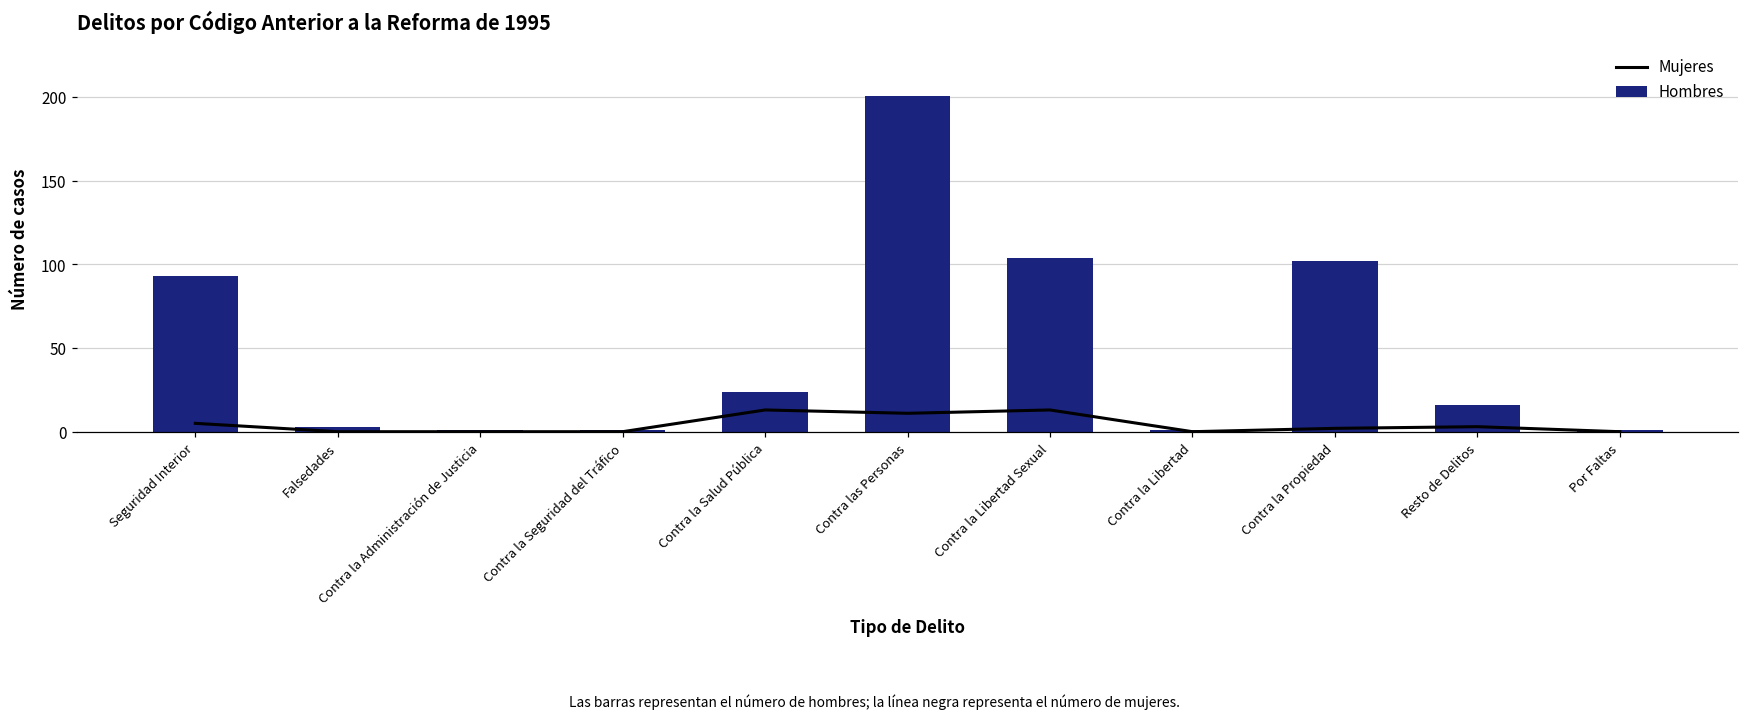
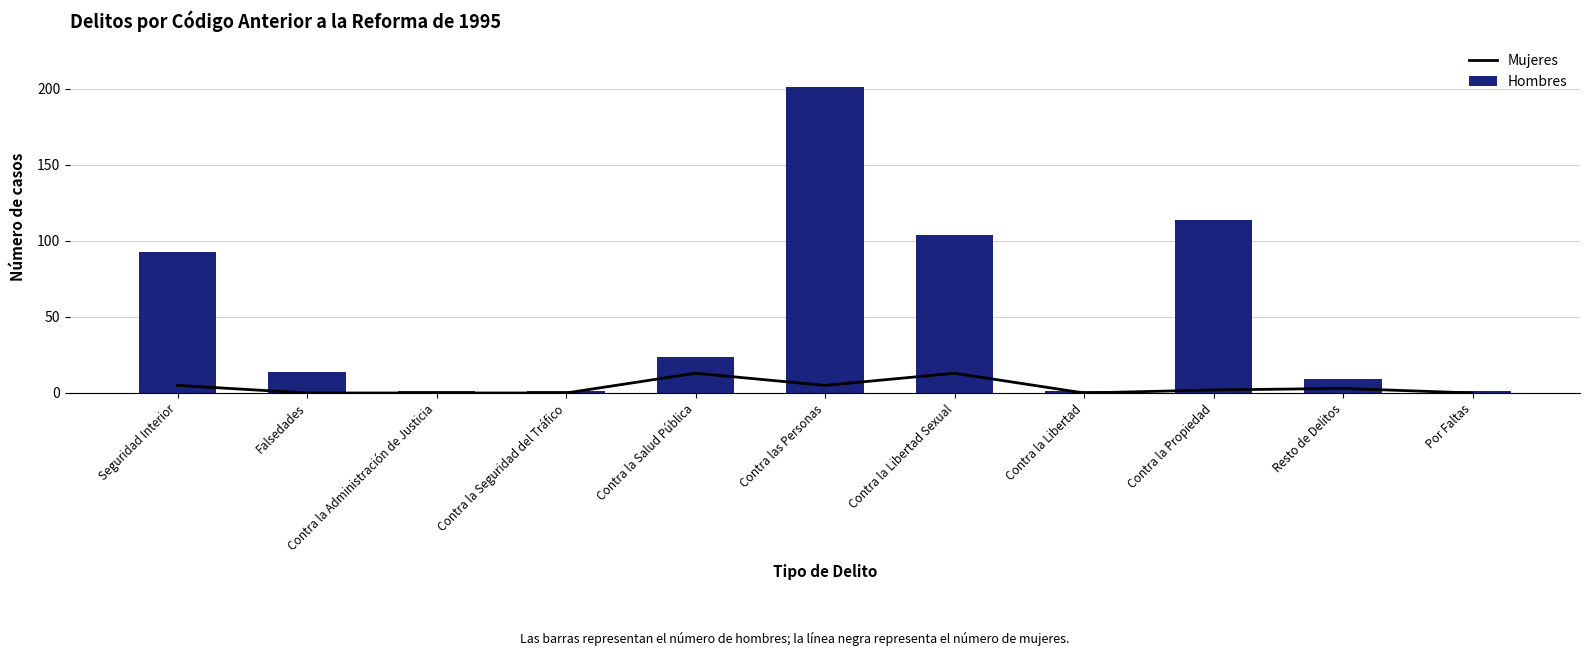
  {
    "Mujeres": {
      "Seguridad Interior": 5,
      "Falsedades": 0,
      "Contra la Administración de Justicia": 0,
      "Contra la Seguridad del Tráfico": 0,
      "Contra la Salud Pública": 13,
-     "Contra las Personas": 11,
+     "Contra las Personas": 5,
      "Contra la Libertad Sexual": 13,
      "Contra la Libertad": 0,
      "Contra la Propiedad": 2,
      "Resto de Delitos": 3,
      "Por Faltas": 0
    },
    "Hombres": {
      "Seguridad Interior": 93,
-     "Falsedades": 3,
+     "Falsedades": 14,
      "Contra la Salud Pública": 24,
      "Contra las Personas": 201,
      "Contra la Libertad Sexual": 104,
-     "Contra la Propiedad": 102,
-     "Resto de Delitos": 16
+     "Contra la Propiedad": 114,
+     "Resto de Delitos": 9
    }
  }
